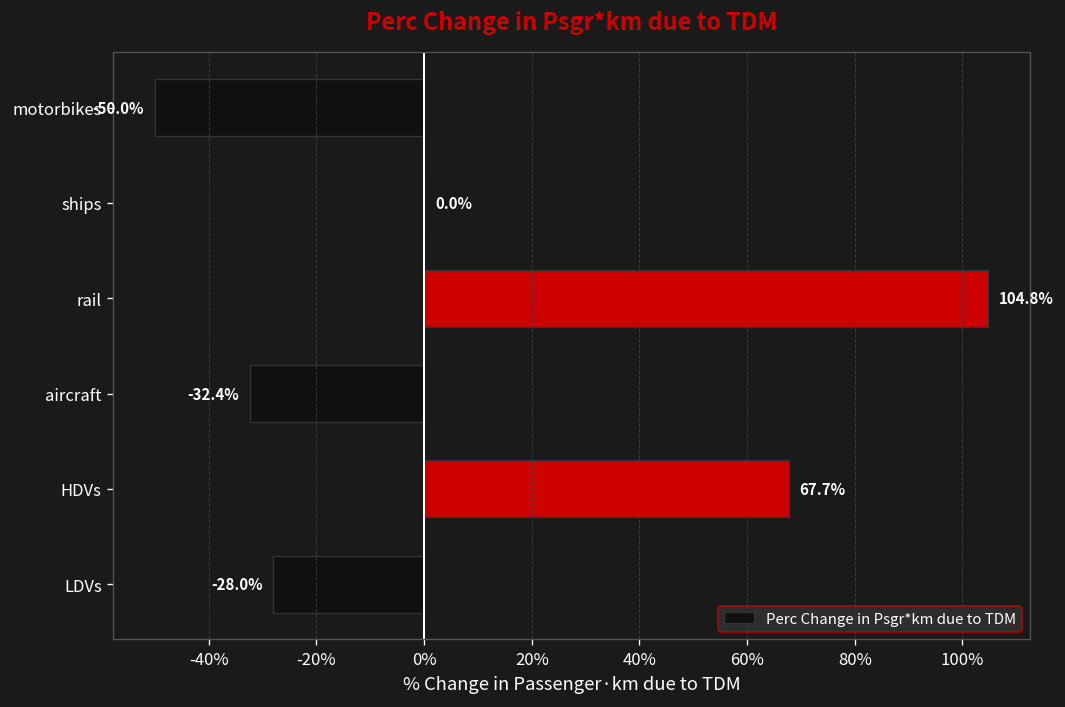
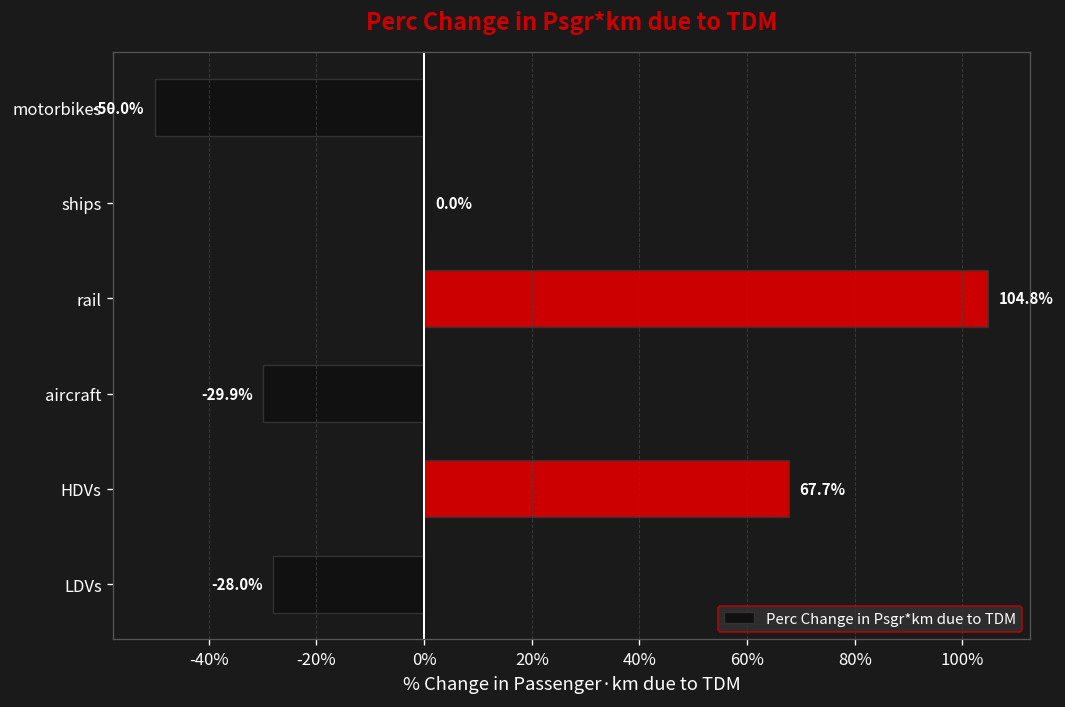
  {
    "motorbikes": "-50.0%",
    "ships": "0.0%",
    "rail": "104.8%",
-   "aircraft": "-32.4%",
+   "aircraft": "-29.9%",
    "HDVs": "67.7%",
    "LDVs": "-28.0%"
  }
